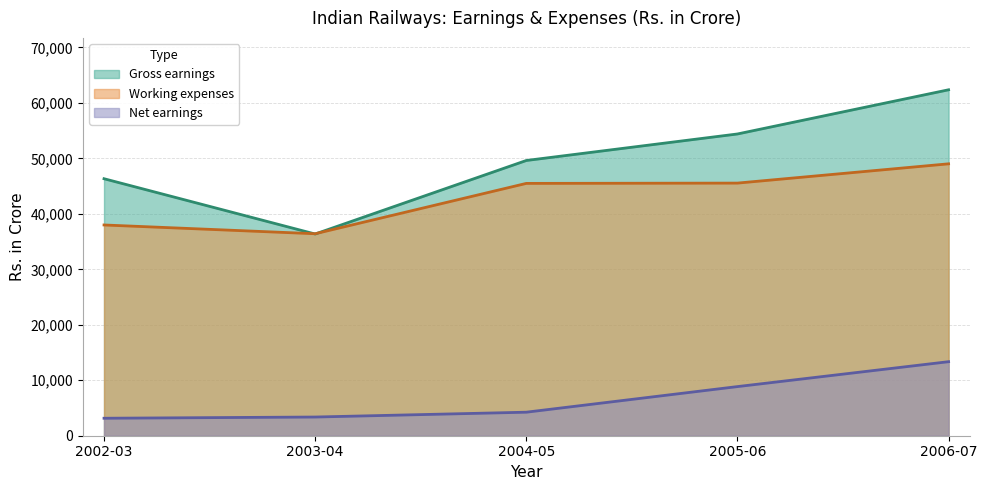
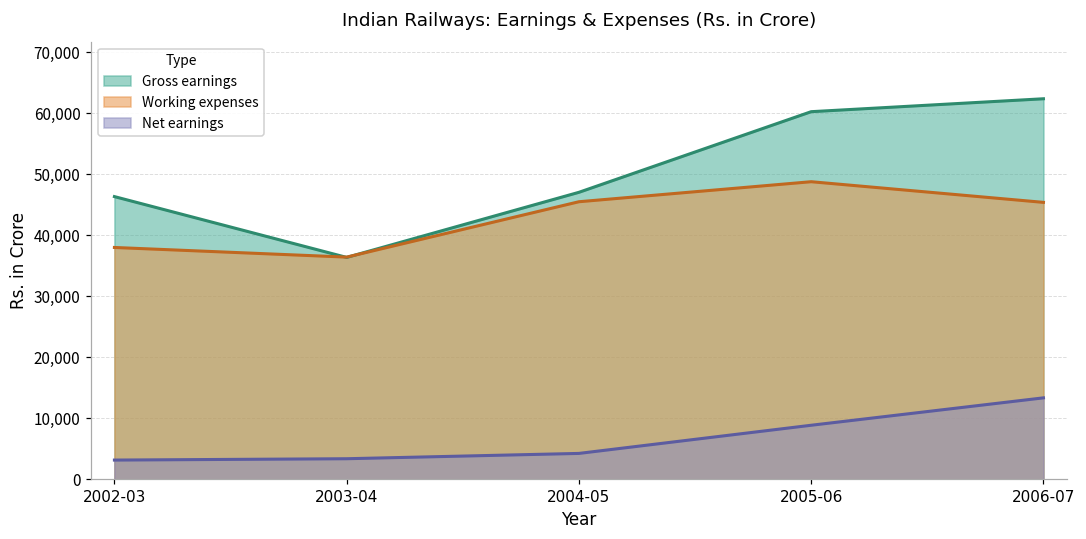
  {
    "Gross earnings": {
      "2002-03": "46,000",
-     "2004-05": "50,000",
-     "2005-06": "54,000",
+     "2004-05": "47,000",
+     "2005-06": "60,000",
      "2006-07": "62,000"
    },
    "Working expenses": {
      "2002-03": "38,000",
      "2004-05": "45,000",
-     "2005-06": "46,000",
-     "2006-07": "49,000"
+     "2005-06": "49,000",
+     "2006-07": "45,000"
    },
    "Net earnings": {
      "2002-03": "3,000",
      "2003-04": "3,000",
      "2004-05": "4,000",
      "2005-06": "9,000",
      "2006-07": "13,000"
    }
  }
